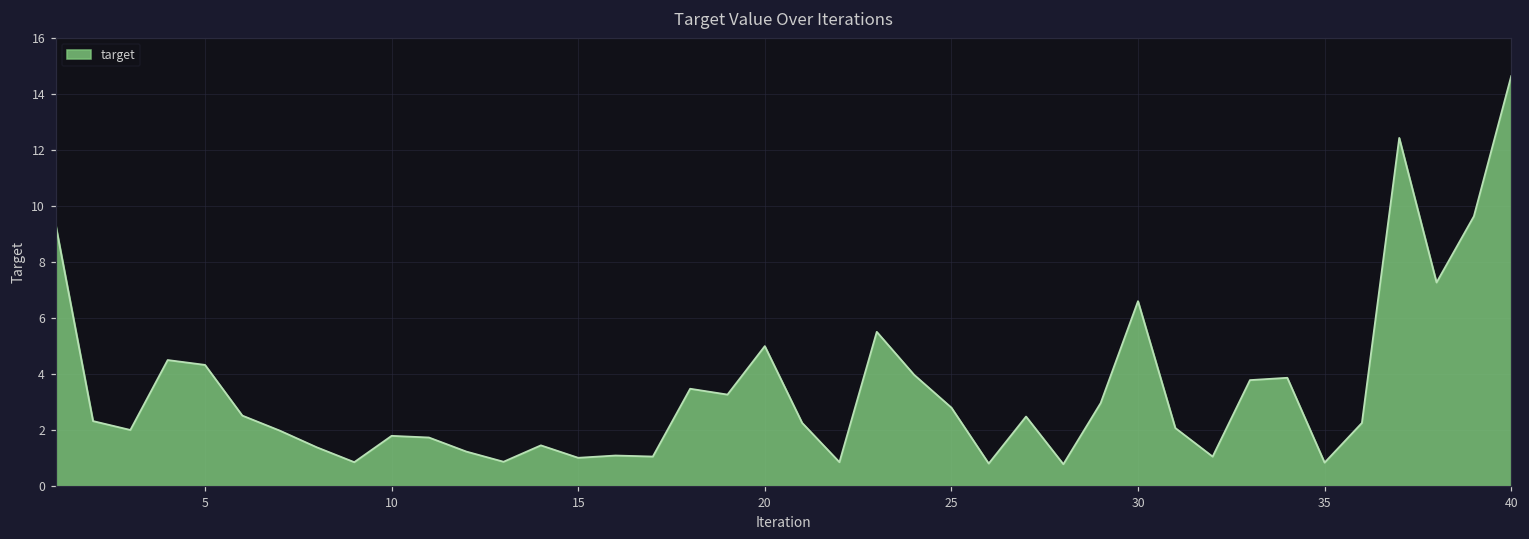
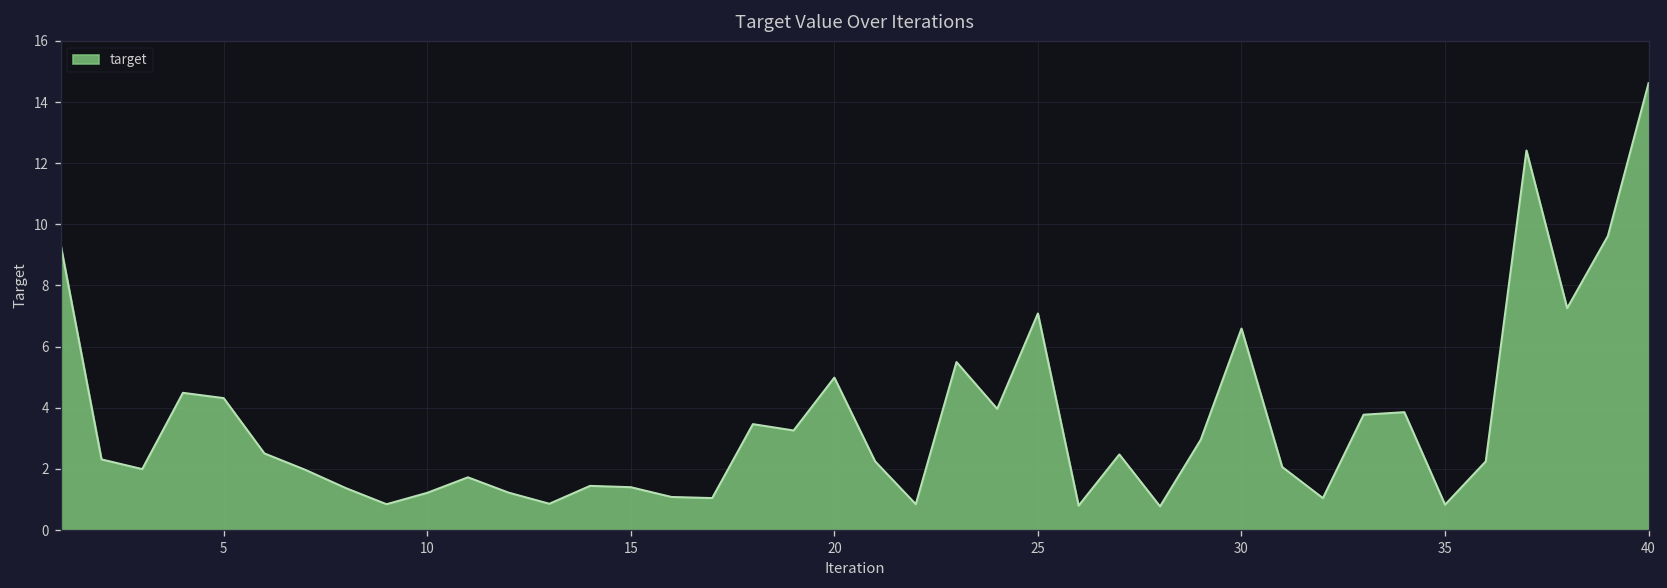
  {
    "5": 4.3,
-   "10": 1.8,
-   "15": 1.0,
+   "10": 1.2,
+   "15": 1.4,
    "20": 5.0,
-   "25": 2.8,
+   "25": 7.1,
    "30": 6.6,
    "35": 0.8,
    "40": 14.6
  }
